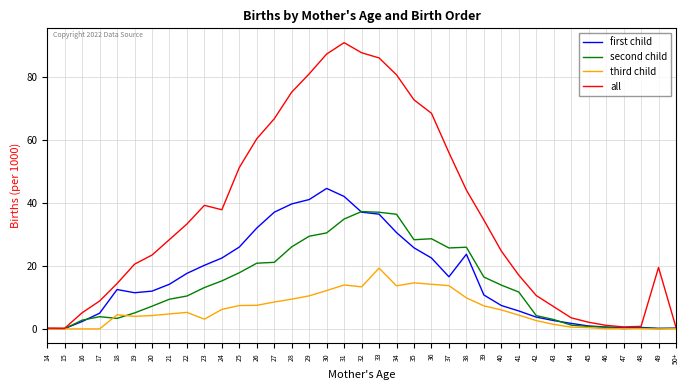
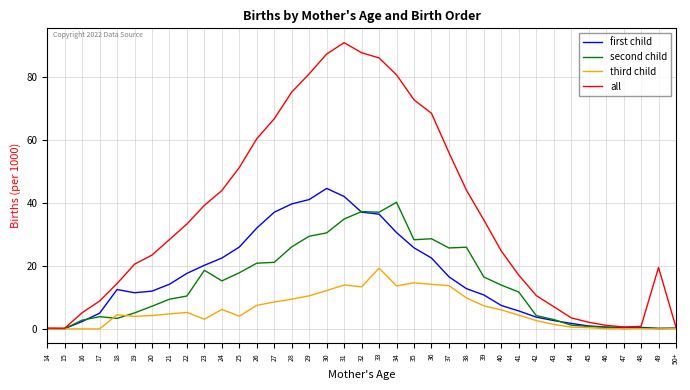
  {
    "first child": {
      "17": 5,
      "18": 13,
      "19": 11,
      "20": 12,
      "21": 14,
      "22": 18,
      "23": 20,
      "24": 22,
      "25": 26,
      "26": 32,
      "27": 37,
      "28": 40,
      "29": 41,
      "30": 45,
      "31": 42,
      "34": 31,
      "35": 26,
      "36": 23,
      "37": 17,
-     "38": 24,
+     "38": 13,
      "39": 11,
      "40": 7,
      "41": 6
    },
    "second child": {
      "17": 4,
      "18": 3,
      "19": 5,
      "20": 7,
      "21": 9,
      "22": 10,
-     "23": 13,
+     "23": 19,
      "24": 15,
      "25": 18,
      "26": 21,
      "27": 21,
      "28": 26,
      "29": 29,
      "30": 30,
      "31": 35,
-     "34": 36,
+     "34": 40,
      "35": 28,
      "36": 29,
      "37": 26,
      "38": 26,
      "39": 16,
      "40": 14,
      "41": 12
    },
    "third child": {
      "16": 0,
      "17": 0,
      "18": 4,
      "19": 4,
      "20": 4,
      "21": 5,
      "22": 5,
      "23": 3,
      "24": 6,
-     "25": 7,
+     "25": 4,
      "26": 7,
      "27": 9,
      "28": 9,
      "29": 10,
      "30": 12,
      "31": 14,
      "32": 13,
      "33": 19,
      "34": 14,
      "35": 15,
      "36": 14,
      "37": 14,
      "38": 10,
      "39": 7,
      "40": 6,
      "41": 4,
      "42": 3,
      "43": 1
    },
    "all": {
      "16": 5,
      "17": 9,
      "18": 14,
      "19": 21,
      "20": 23,
      "21": 28,
      "22": 33,
      "23": 39,
-     "24": 38,
+     "24": 44,
      "25": 51,
      "26": 60,
      "27": 67,
      "28": 75,
      "29": 81,
      "30": 87,
      "31": 91,
      "32": 88,
      "33": 86,
      "34": 81,
      "35": 73,
      "36": 68,
      "37": 56,
      "38": 44,
      "39": 35,
      "40": 25,
      "41": 17,
      "42": 11,
      "43": 7,
      "44": 4,
      "45": 2,
      "49": 20
    }
  }
